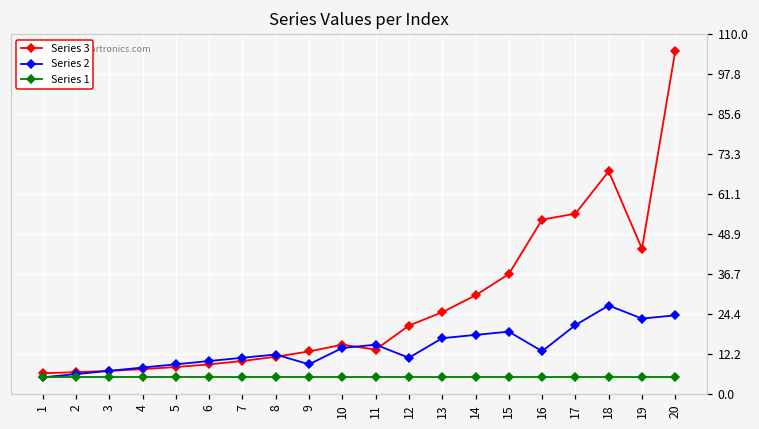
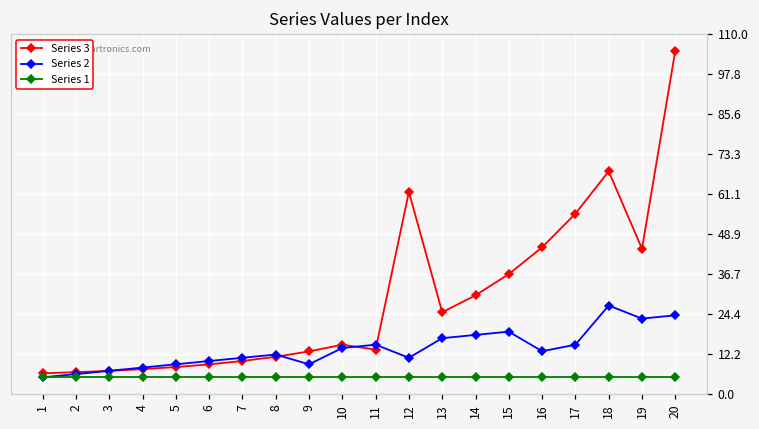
  {
    "Series 3": {
      "1": 6,
      "6": 9,
      "7": 10,
      "9": 13,
      "10": 15,
      "11": 14,
-     "12": 21,
+     "12": 62,
      "13": 25,
      "14": 30,
      "15": 37,
-     "16": 53,
+     "16": 45,
      "17": 55,
      "18": 68,
      "19": 44,
      "20": 105
    },
    "Series 2": {
      "6": 10,
      "7": 11,
      "9": 9,
      "10": 14,
      "11": 15,
      "12": 11,
      "13": 17,
      "14": 18,
      "15": 19,
      "16": 13,
-     "17": 21,
+     "17": 15,
      "18": 27,
      "19": 23,
      "20": 24
    },
    "Series 1": {
      "2": 5,
      "3": 5,
      "4": 5,
      "5": 5,
      "6": 5,
      "7": 5,
      "8": 5,
      "9": 5,
      "10": 5,
      "11": 5,
      "12": 5,
      "13": 5,
      "14": 5,
      "15": 5,
      "16": 5,
      "17": 5,
      "18": 5,
      "19": 5,
      "20": 5
    }
  }
